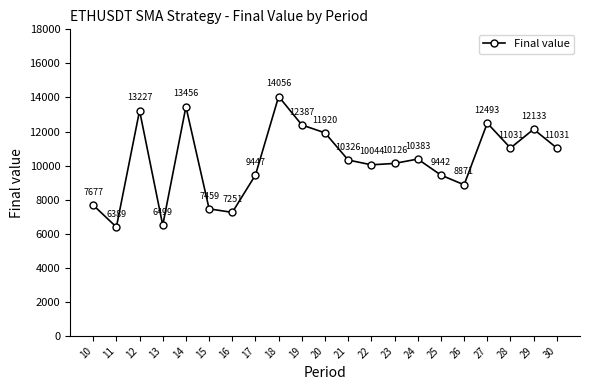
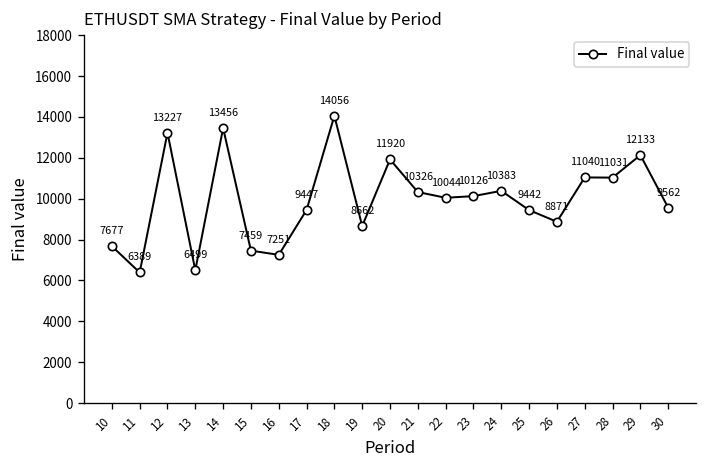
  {
    "10": 7677,
    "11": 6389,
    "12": 13227,
    "13": 6499,
    "14": 13456,
    "15": 7459,
    "16": 7251,
    "17": 9447,
    "18": 14056,
-   "19": 12387,
+   "19": 8662,
    "20": 11920,
    "21": 10326,
    "22": 10044,
    "23": 10126,
    "24": 10383,
    "25": 9442,
    "26": 8871,
-   "27": 12493,
+   "27": 11040,
    "28": 11031,
    "29": 12133,
-   "30": 11031
+   "30": 9562
  }
